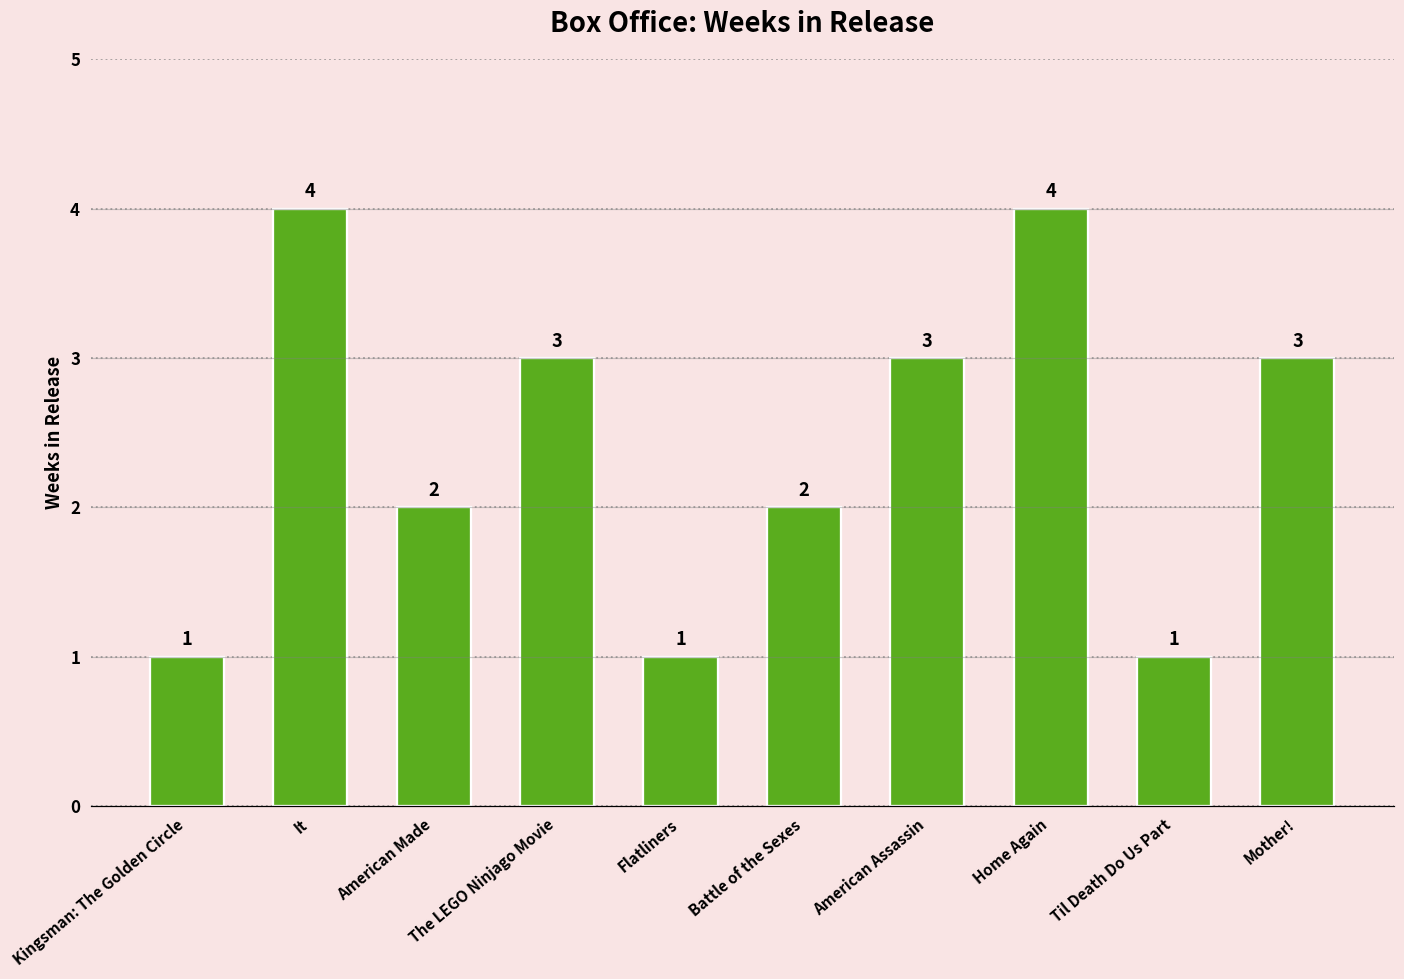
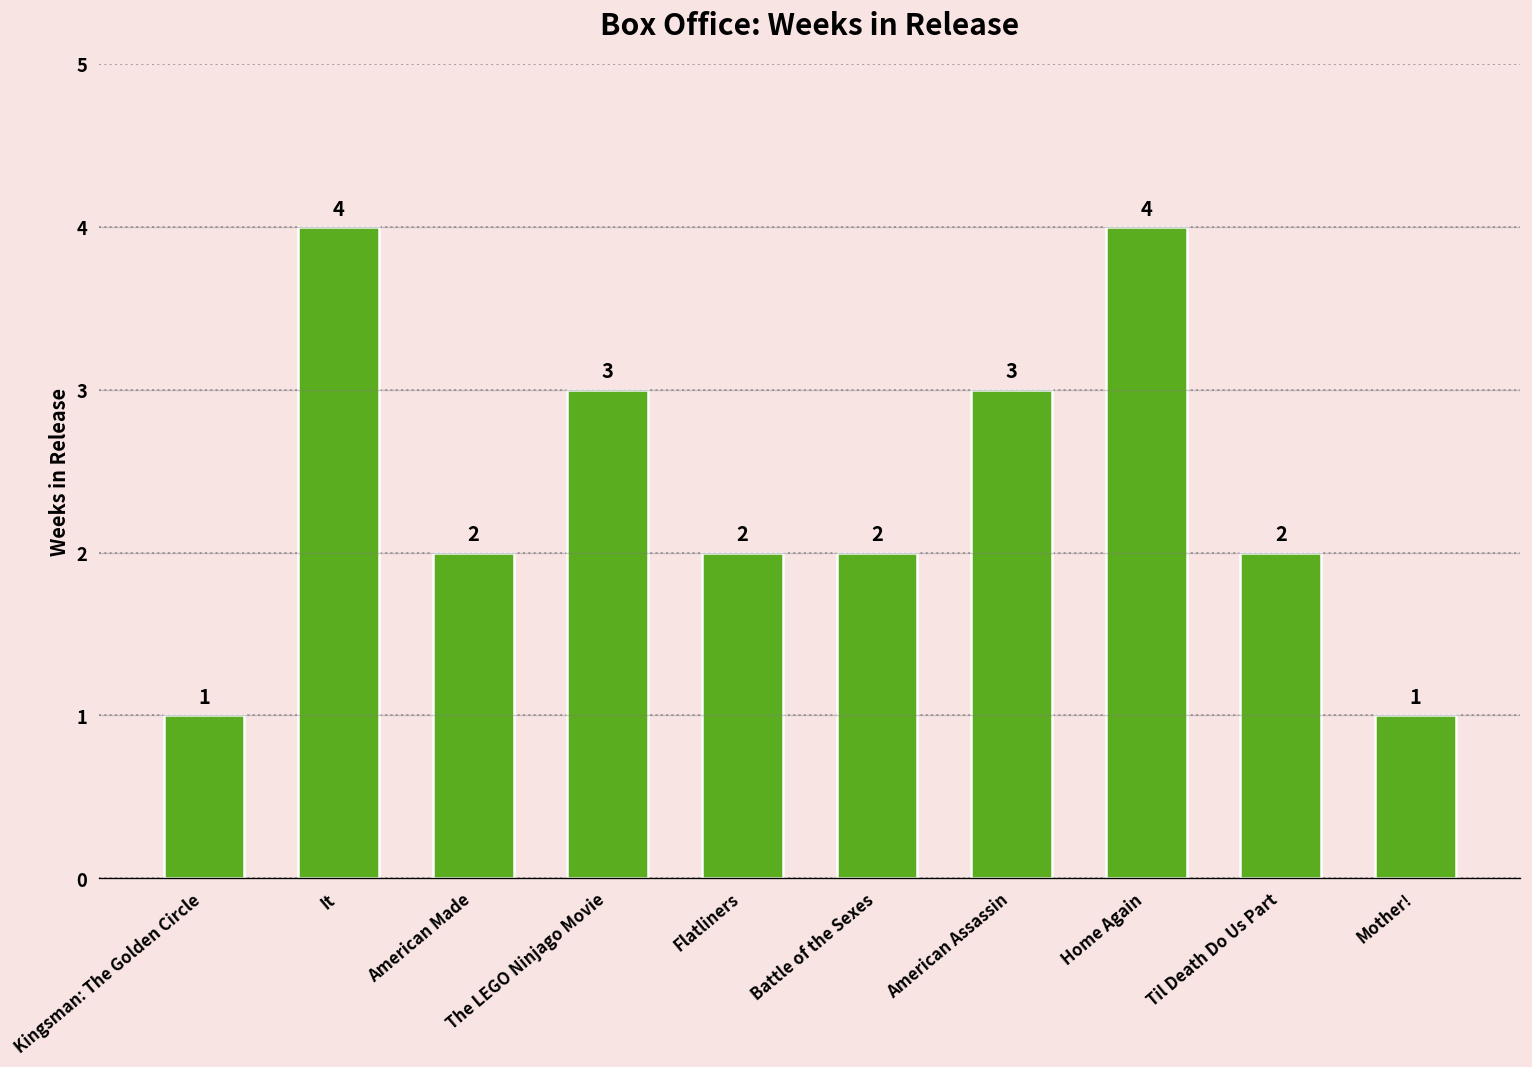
  {
    "Kingsman: The Golden Circle": 1,
    "It": 4,
    "American Made": 2,
    "The LEGO Ninjago Movie": 3,
-   "Flatliners": 1,
+   "Flatliners": 2,
    "Battle of the Sexes": 2,
    "American Assassin": 3,
    "Home Again": 4,
-   "Til Death Do Us Part": 1,
-   "Mother!": 3
+   "Til Death Do Us Part": 2,
+   "Mother!": 1
  }
